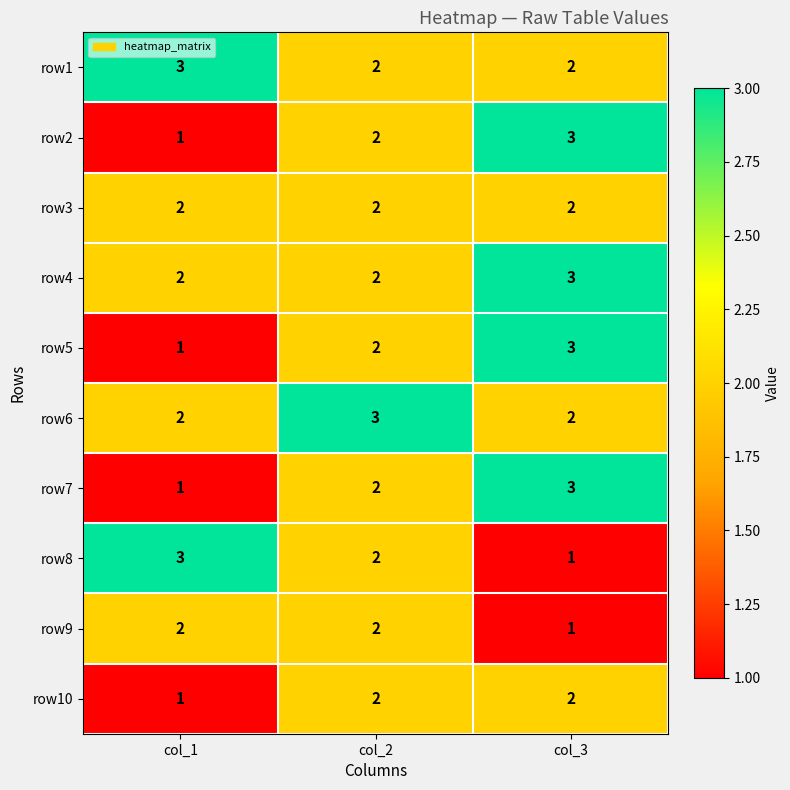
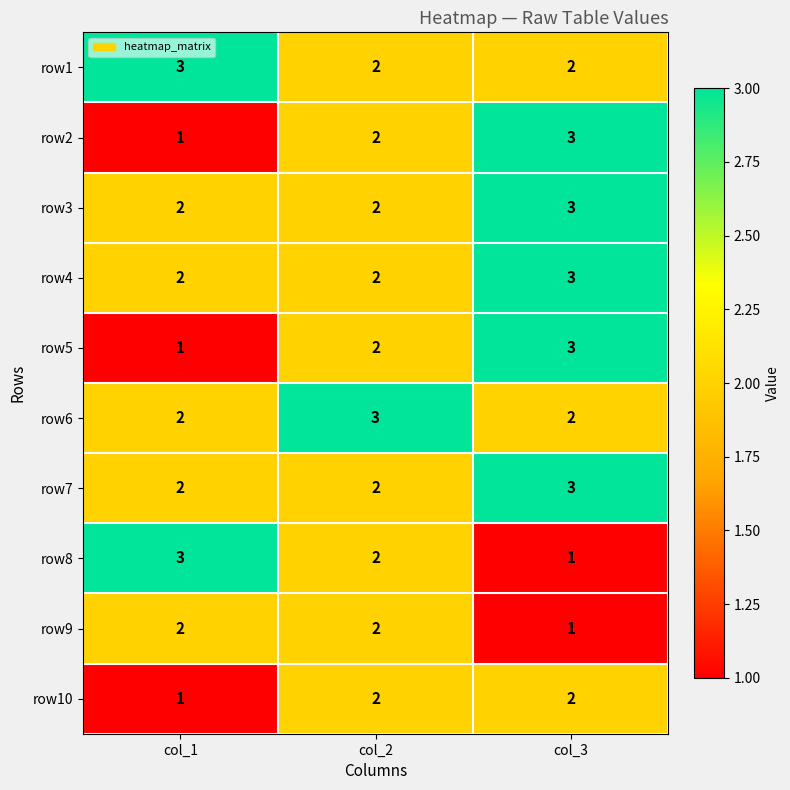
  {
    "row1": {
      "col_1": 3,
      "col_2": 2,
      "col_3": 2
    },
    "row2": {
      "col_1": 1,
      "col_2": 2,
      "col_3": 3
    },
    "row3": {
      "col_1": 2,
      "col_2": 2,
-     "col_3": 2
+     "col_3": 3
    },
    "row4": {
      "col_1": 2,
      "col_2": 2,
      "col_3": 3
    },
    "row5": {
      "col_1": 1,
      "col_2": 2,
      "col_3": 3
    },
    "row6": {
      "col_1": 2,
      "col_2": 3,
      "col_3": 2
    },
    "row7": {
-     "col_1": 1,
+     "col_1": 2,
      "col_2": 2,
      "col_3": 3
    },
    "row8": {
      "col_1": 3,
      "col_2": 2,
      "col_3": 1
    },
    "row9": {
      "col_1": 2,
      "col_2": 2,
      "col_3": 1
    },
    "row10": {
      "col_1": 1,
      "col_2": 2,
      "col_3": 2
    }
  }
